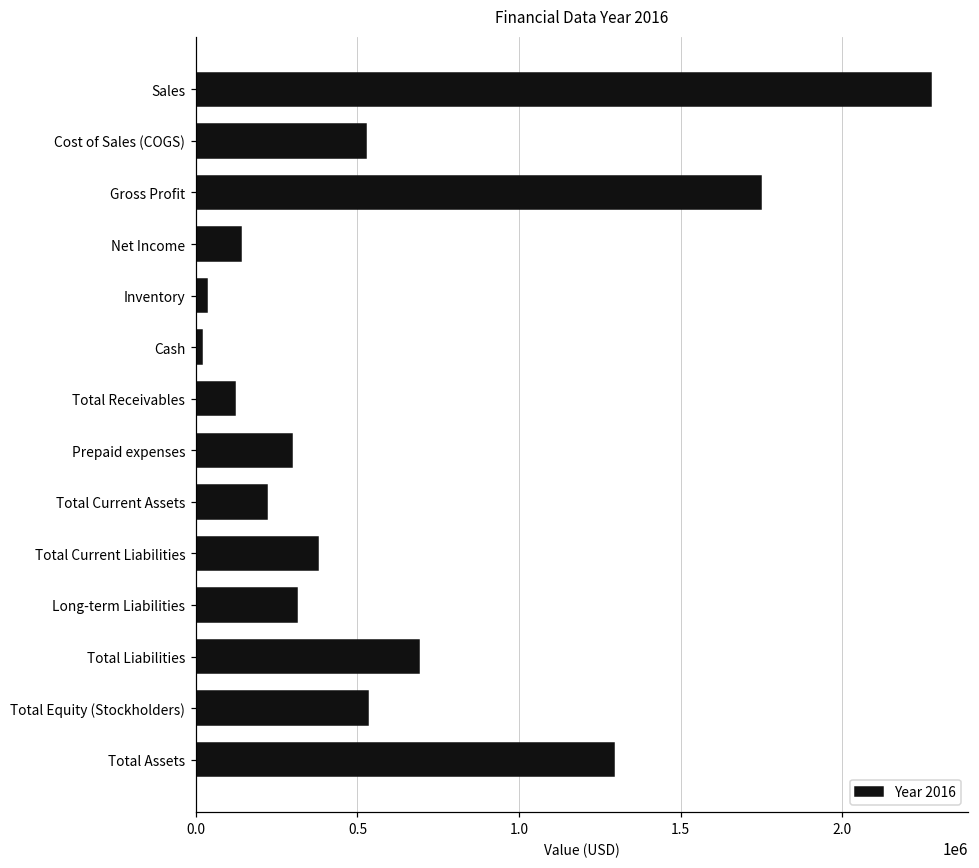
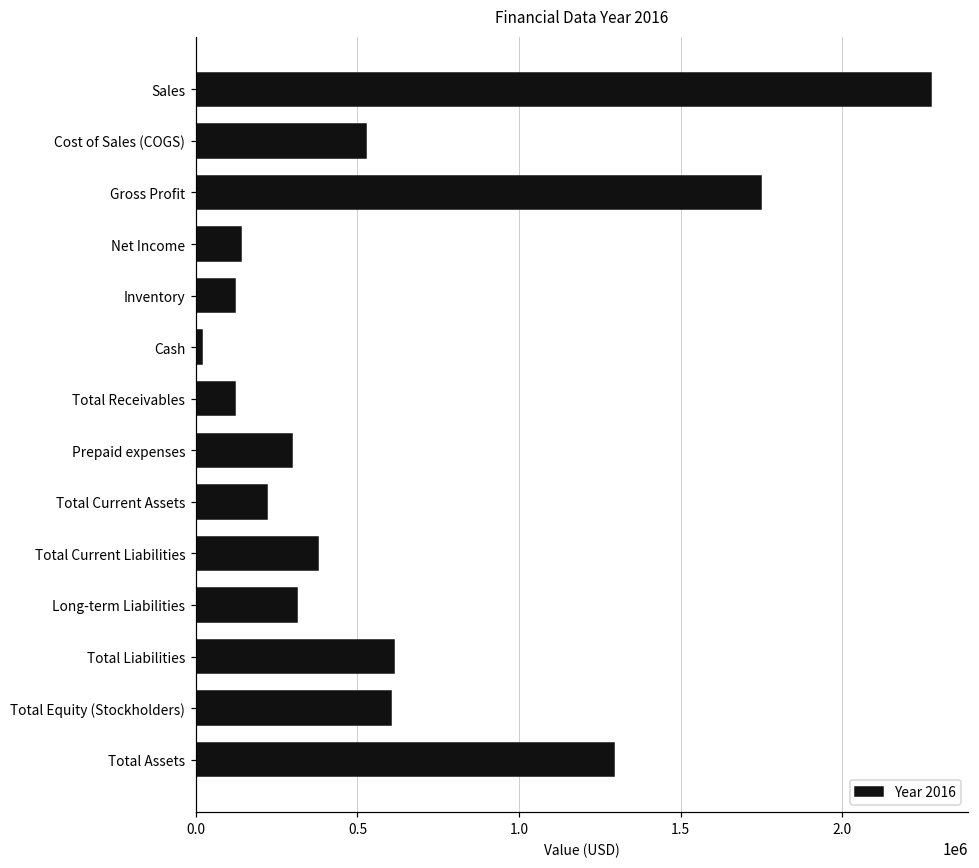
  {
    "Sales": 2280000,
    "Cost of Sales (COGS)": 530000,
    "Gross Profit": 1750000,
    "Net Income": 140000,
-   "Inventory": 30000,
+   "Inventory": 120000,
    "Cash": 20000,
    "Total Receivables": 120000,
    "Prepaid expenses": 300000,
    "Total Current Assets": 220000,
    "Total Current Liabilities": 380000,
    "Long-term Liabilities": 310000,
-   "Total Liabilities": 690000,
-   "Total Equity (Stockholders)": 530000,
+   "Total Liabilities": 610000,
+   "Total Equity (Stockholders)": 600000,
    "Total Assets": 1290000
  }
